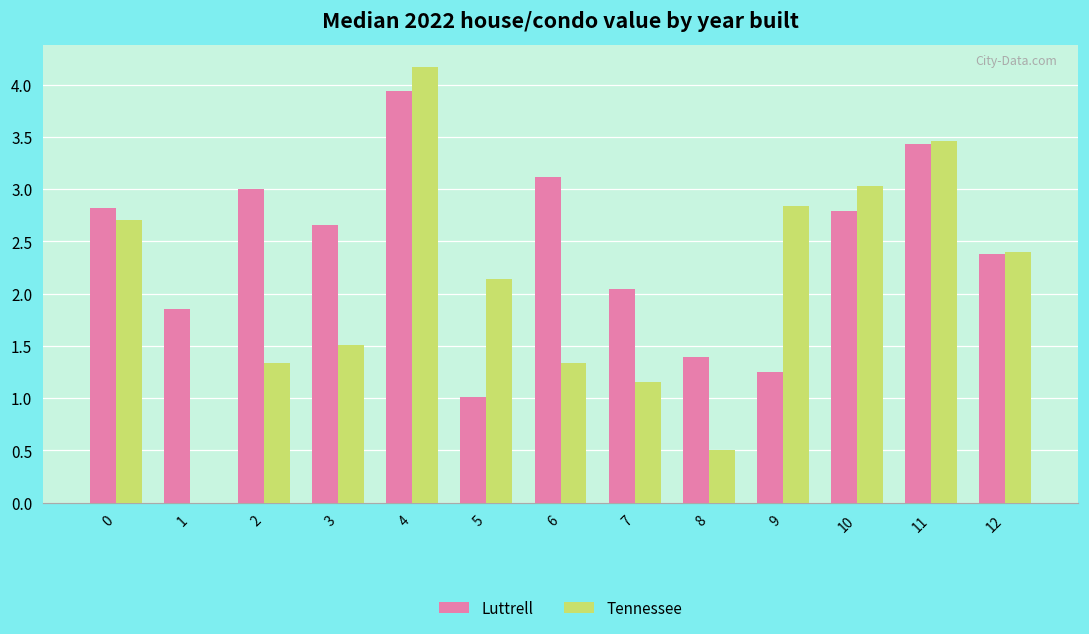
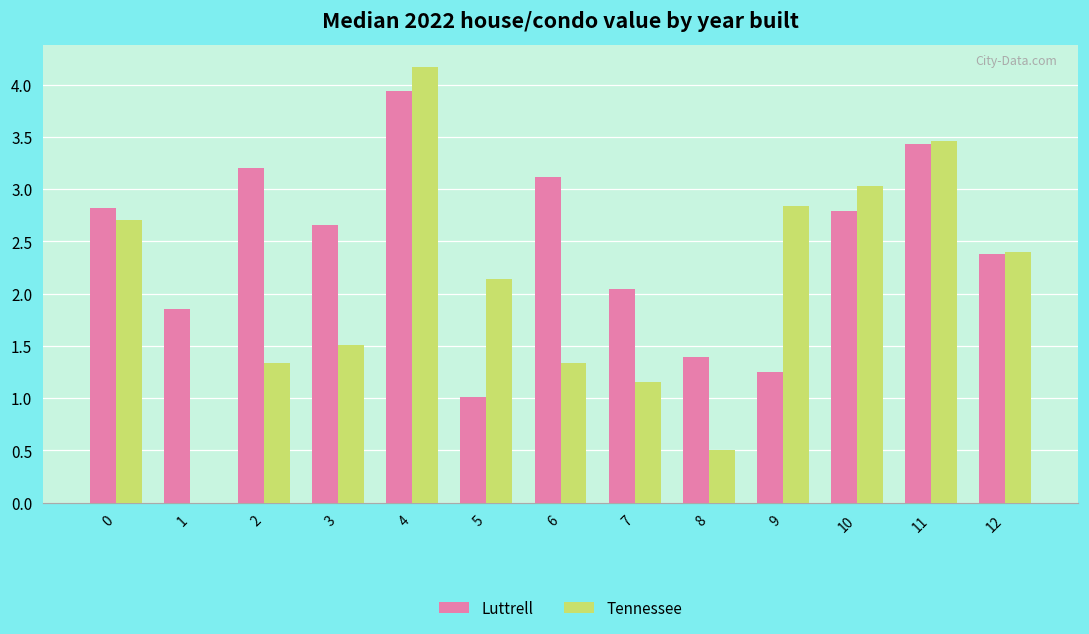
  {
    "Luttrell": {
      "0": 2.8,
      "1": 1.9,
-     "2": 3.0,
+     "2": 3.2,
      "3": 2.7,
      "4": 3.9,
      "5": 1.0,
      "6": 3.1,
      "7": 2.0,
      "8": 1.4,
      "9": 1.3,
      "10": 2.8,
      "11": 3.4,
      "12": 2.4
    },
    "Tennessee": {
      "0": 2.7,
      "1": 0.0,
      "2": 1.3,
      "3": 1.5,
      "4": 4.2,
      "5": 2.1,
      "6": 1.3,
      "7": 1.2,
      "8": 0.5,
      "9": 2.8,
      "10": 3.0,
      "11": 3.5,
      "12": 2.4
    }
  }
